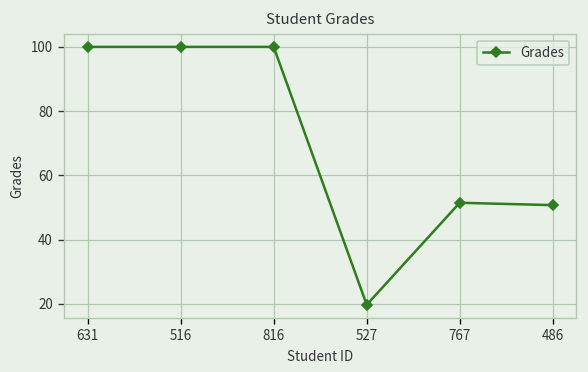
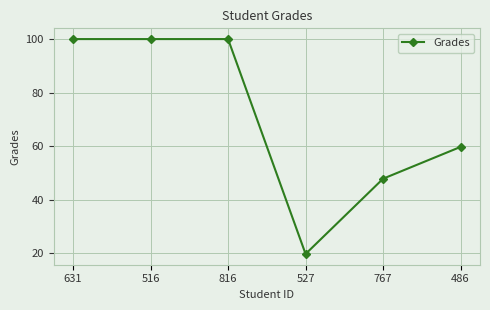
  {
    "631": 100,
    "516": 100,
    "816": 100,
    "527": 20,
-   "767": 51,
-   "486": 51
+   "767": 48,
+   "486": 60
  }
